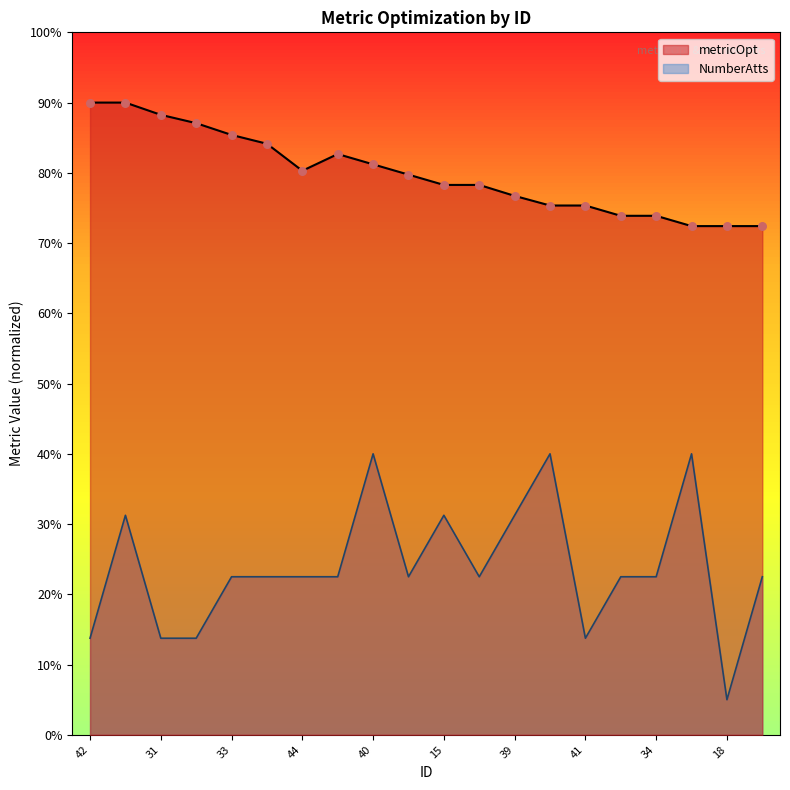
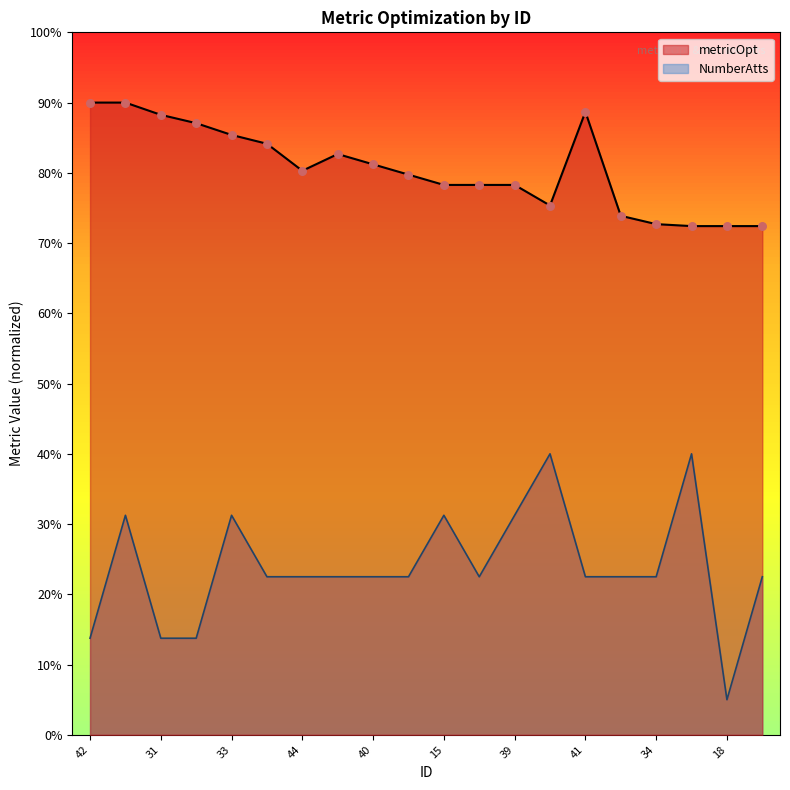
  {
    "metricOpt": {
      "42": "90%",
      "31": "88%",
      "33": "85%",
      "44": "80%",
      "40": "81%",
-     "39": "77%",
-     "41": "75%",
-     "34": "74%",
+     "39": "78%",
+     "41": "89%",
+     "34": "73%",
      "18": "72%"
    },
    "NumberAtts": {
      "42": "14%",
      "31": "14%",
-     "33": "22%",
+     "33": "31%",
      "44": "22%",
-     "40": "40%",
+     "40": "22%",
      "39": "31%",
-     "41": "14%",
+     "41": "22%",
      "34": "22%",
      "18": "5%"
    }
  }
